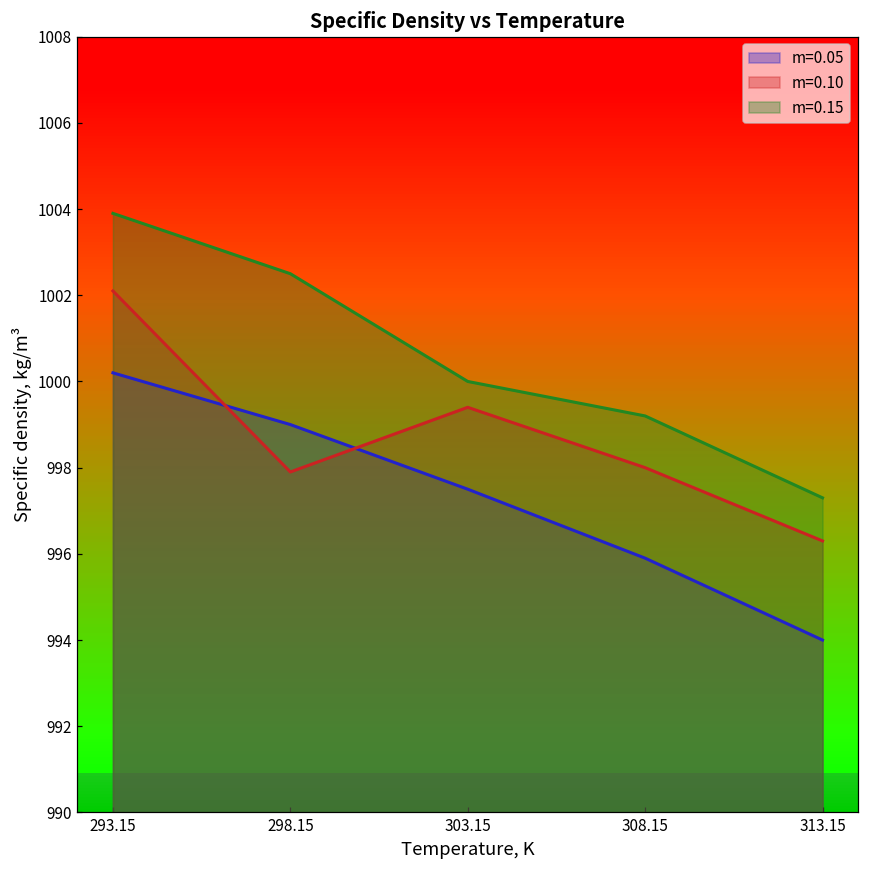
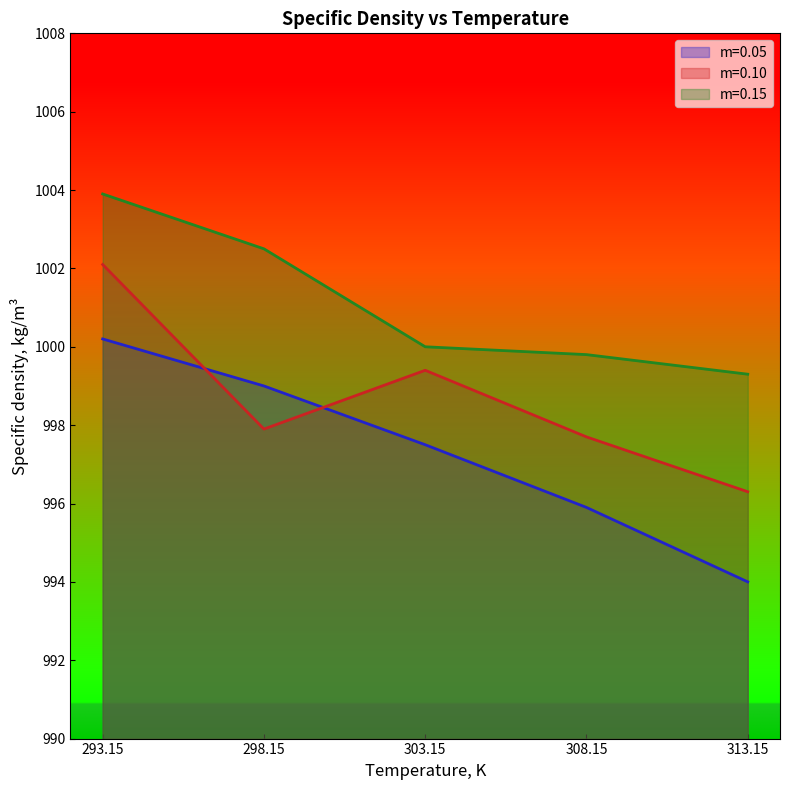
  {
    "m=0.05": {
      "293.15": 1000.2,
      "298.15": 999.0,
      "303.15": 997.5,
      "308.15": 995.9,
      "313.15": 994.0
    },
    "m=0.10": {
      "293.15": 1002.1,
      "298.15": 997.9,
      "303.15": 999.4,
-     "308.15": 998.0,
+     "308.15": 997.7,
      "313.15": 996.3
    },
    "m=0.15": {
      "293.15": 1003.9,
      "298.15": 1002.5,
      "303.15": 1000.0,
-     "308.15": 999.2,
-     "313.15": 997.3
+     "308.15": 999.8,
+     "313.15": 999.3
    }
  }
